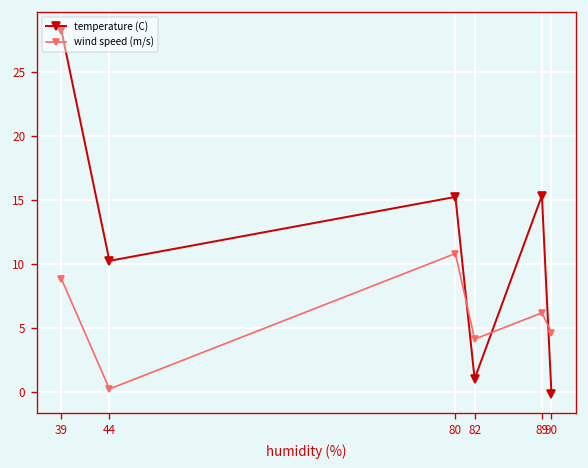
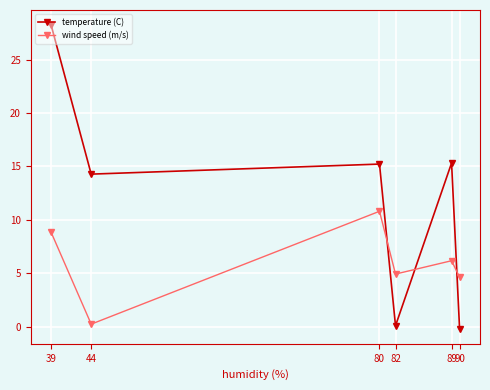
  {
    "temperature (C)": {
-     "44": 10.2,
+     "44": 14.3,
      "80": 15.2,
-     "82": 1.0
+     "82": 0.1
    },
    "wind speed (m/s)": {
      "39": 8.8,
      "44": 0.2,
      "80": 10.8,
-     "82": 4.1
+     "82": 4.9
    }
  }
